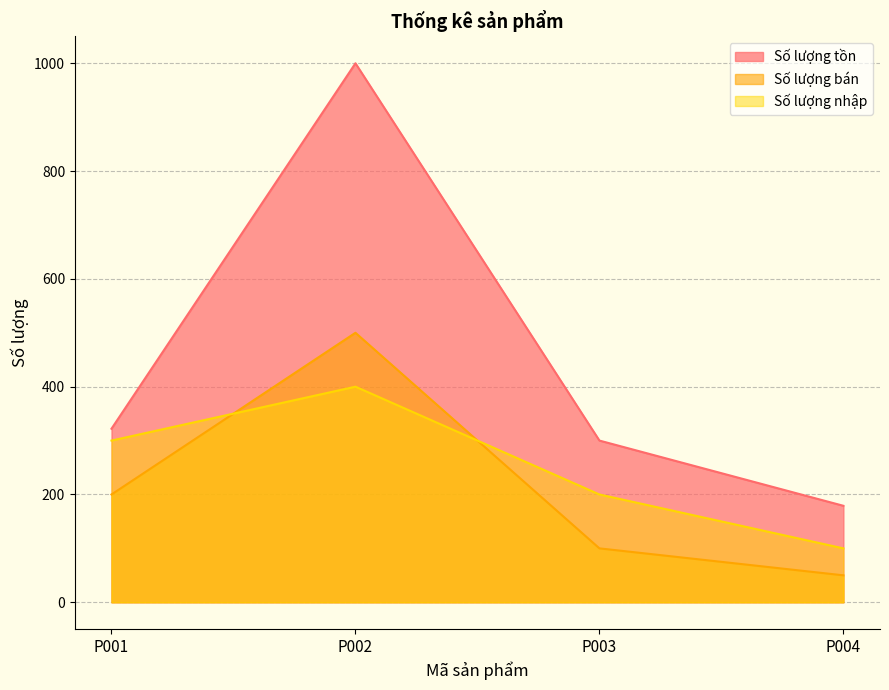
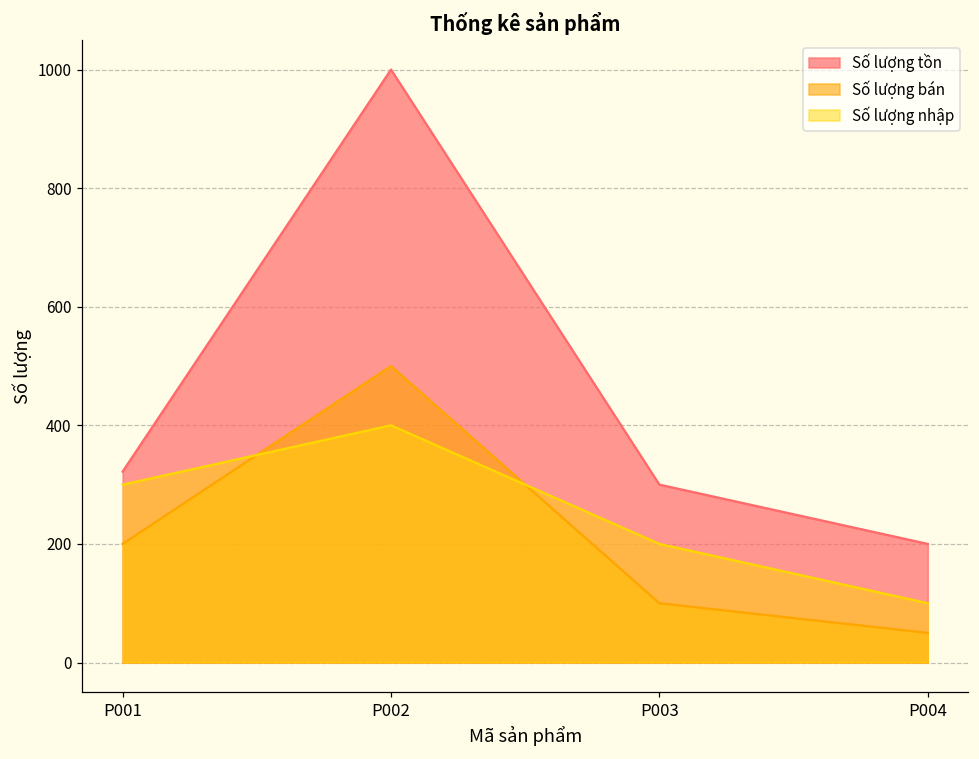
  {
    "Số lượng tồn": {
      "P001": 320,
      "P002": 1000,
      "P003": 300,
-     "P004": 180
+     "P004": 200
    }
  }
